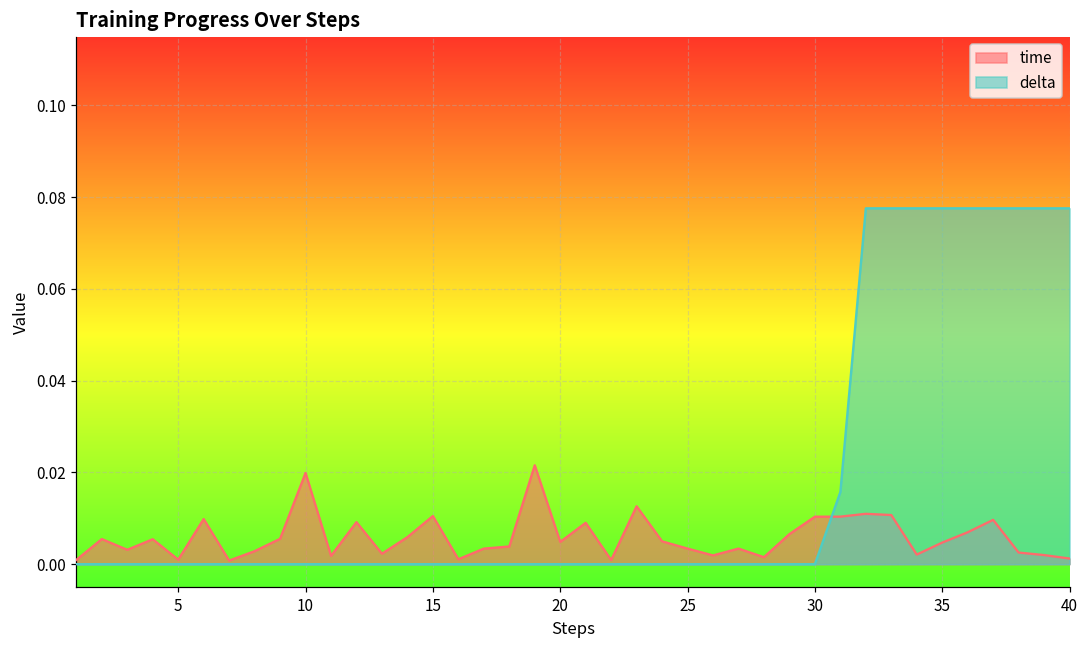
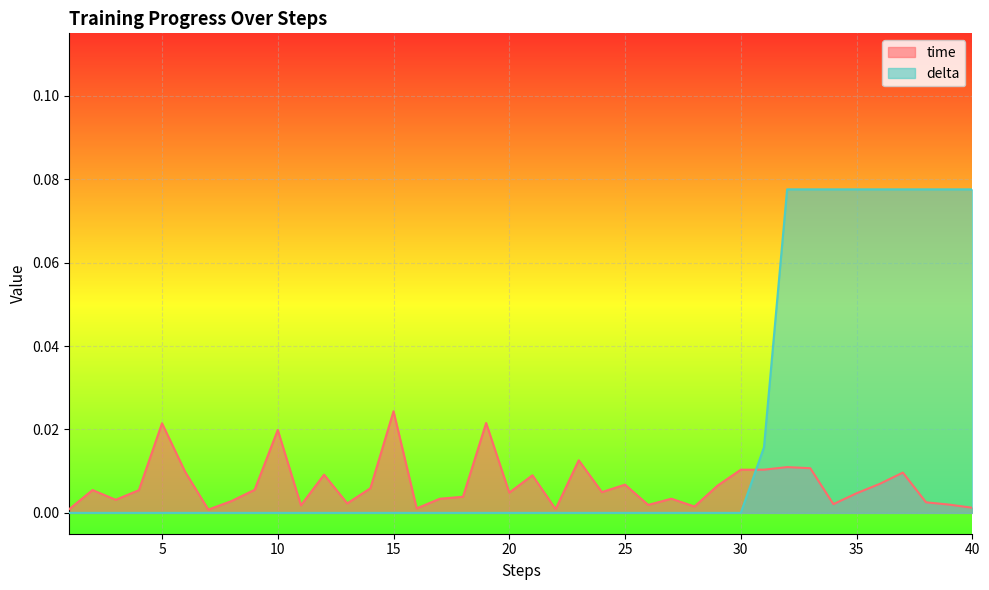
  {
    "time": {
-     "5": 0.001,
+     "5": 0.021,
      "10": 0.020,
-     "15": 0.010,
+     "15": 0.024,
      "20": 0.005,
-     "25": 0.003,
+     "25": 0.007,
      "30": 0.010,
      "35": 0.005,
      "40": 0.001
    },
    "delta": {
      "5": 0.000,
      "10": 0.000,
      "15": 0.000,
      "20": 0.000,
      "25": 0.000,
      "30": 0.000,
      "35": 0.078,
      "40": 0.078
    }
  }
